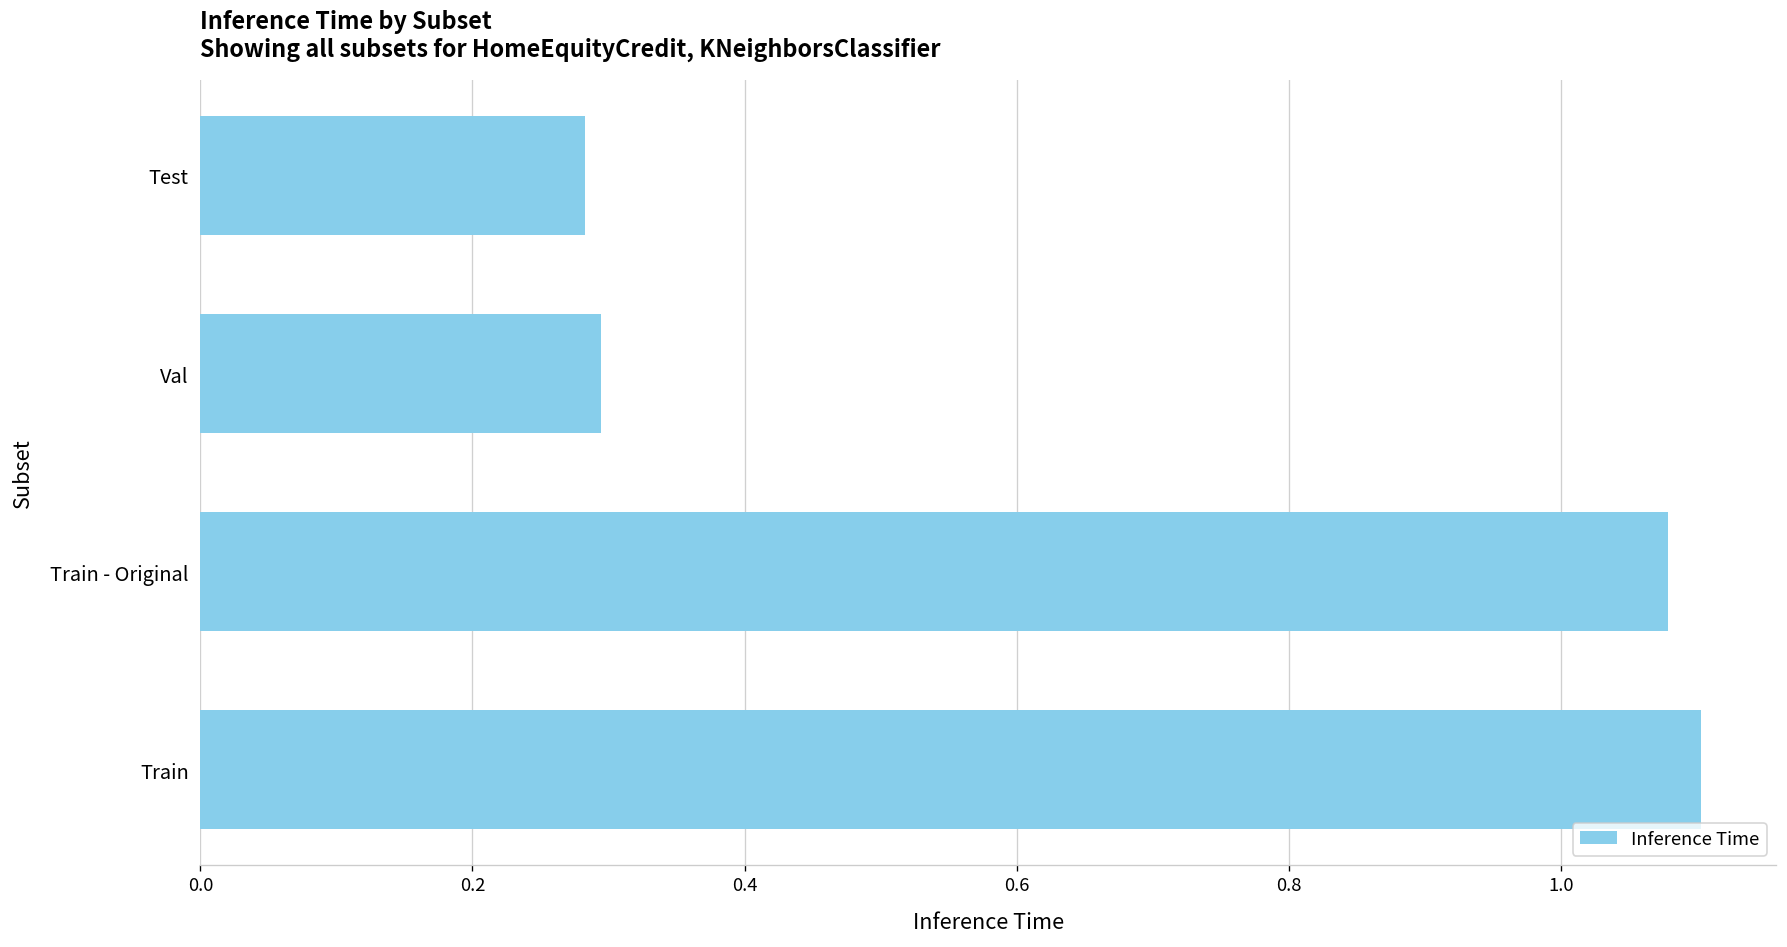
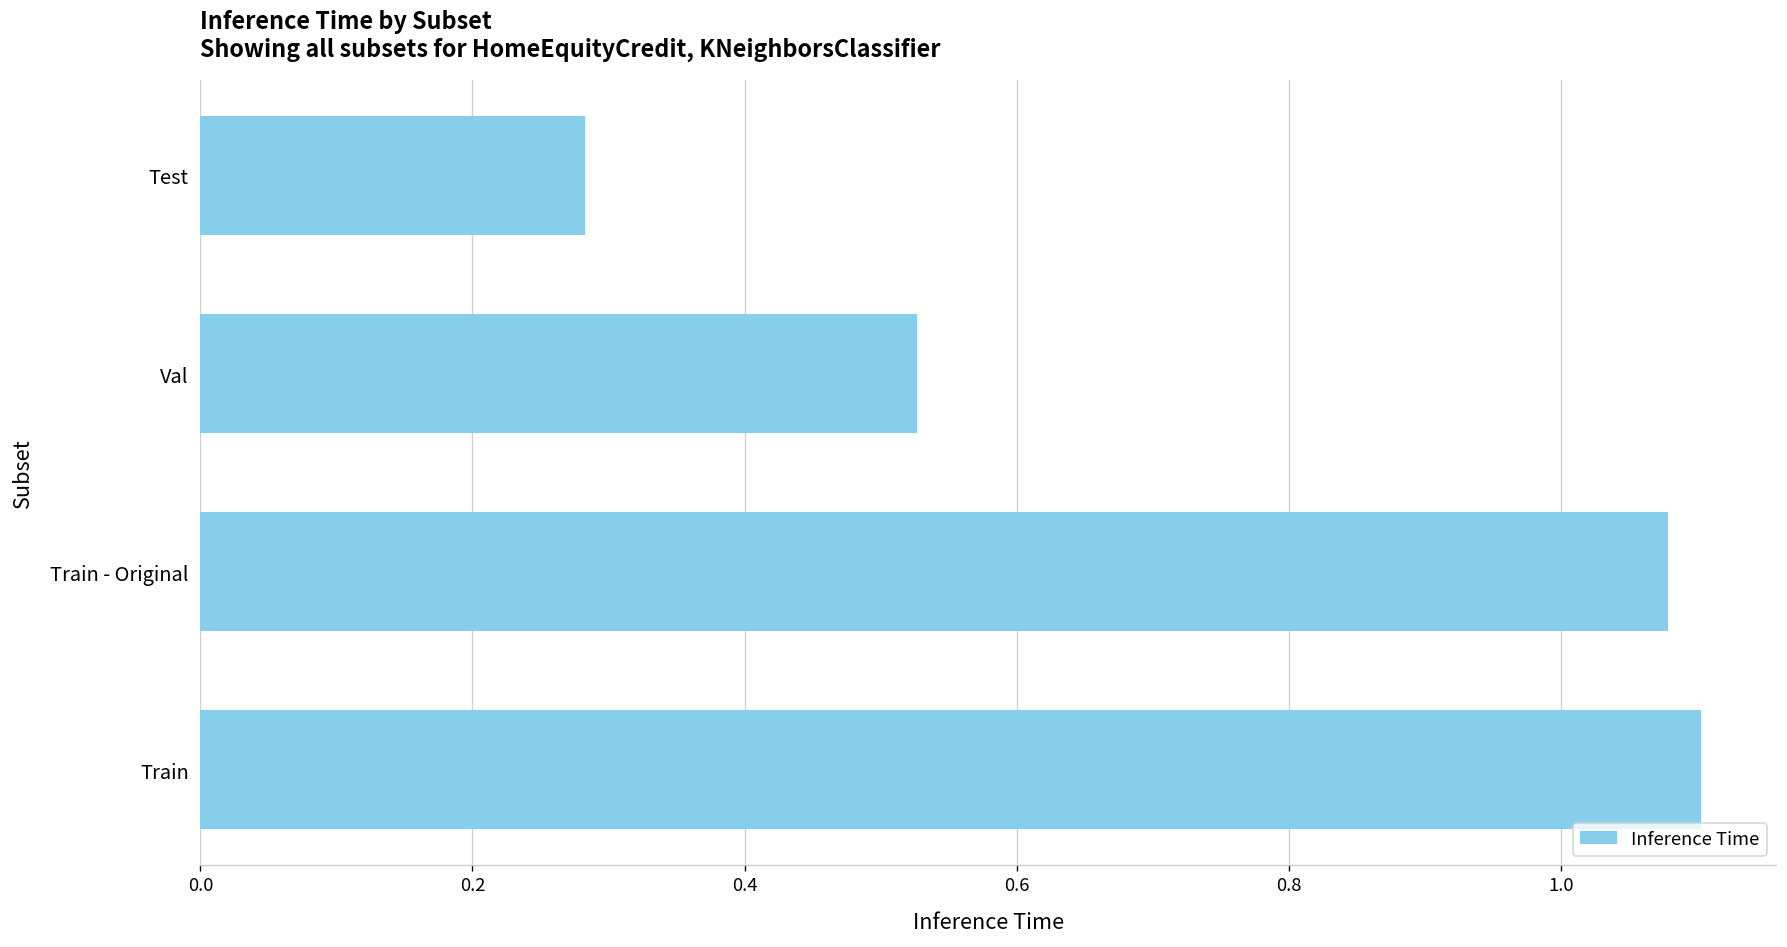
  {
    "Test": 0.283,
-   "Val": 0.295,
+   "Val": 0.526,
    "Train - Original": 1.079,
    "Train": 1.103
  }
